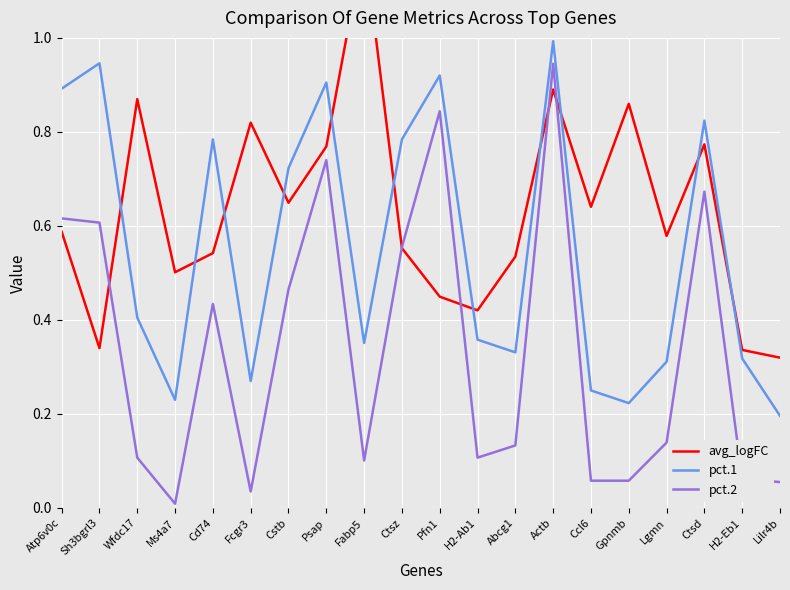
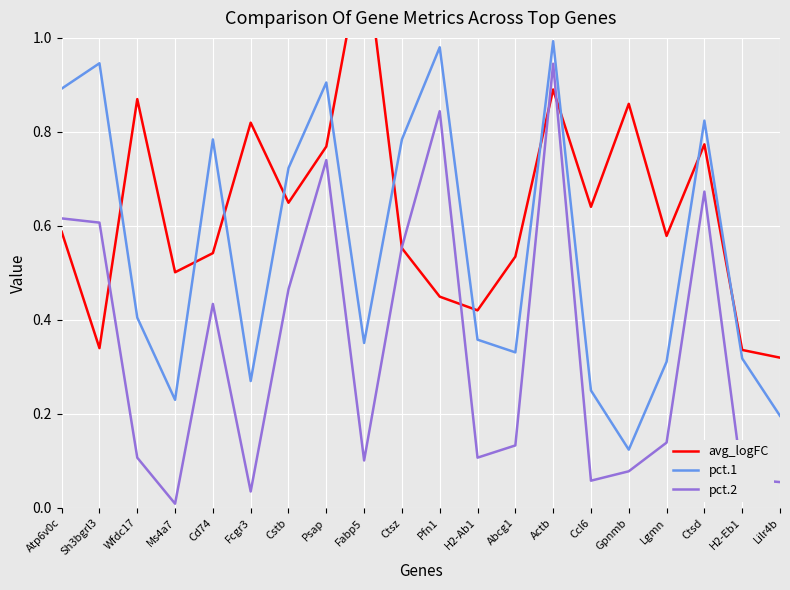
  {
    "avg_logFC": {
      "Atp6v0c": 0.59,
      "Sh3bgrl3": 0.34,
      "Wfdc17": 0.87,
      "Ms4a7": 0.50,
      "Cd74": 0.54,
      "Fcgr3": 0.82,
      "Cstb": 0.65,
      "Psap": 0.77,
      "Pfn1": 0.45,
      "H2-Ab1": 0.42,
      "Abcg1": 0.53,
      "Actb": 0.89,
      "Ccl6": 0.64,
      "Gpnmb": 0.86,
      "Lgmn": 0.58,
      "Ctsd": 0.77,
      "H2-Eb1": 0.34,
      "Lilr4b": 0.32
    },
    "pct.1": {
      "Atp6v0c": 0.89,
      "Sh3bgrl3": 0.95,
      "Wfdc17": 0.41,
      "Ms4a7": 0.23,
      "Cd74": 0.78,
      "Fcgr3": 0.27,
      "Cstb": 0.72,
      "Psap": 0.91,
      "Fabp5": 0.35,
      "Ctsz": 0.78,
-     "Pfn1": 0.92,
+     "Pfn1": 0.98,
      "H2-Ab1": 0.36,
      "Abcg1": 0.33,
      "Actb": 0.99,
      "Ccl6": 0.25,
-     "Gpnmb": 0.22,
+     "Gpnmb": 0.12,
      "Lgmn": 0.31,
      "Ctsd": 0.82,
      "H2-Eb1": 0.32,
      "Lilr4b": 0.20
    },
    "pct.2": {
      "Atp6v0c": 0.62,
      "Sh3bgrl3": 0.61,
      "Wfdc17": 0.11,
      "Ms4a7": 0.01,
      "Cd74": 0.43,
      "Fcgr3": 0.04,
      "Cstb": 0.47,
      "Psap": 0.74,
      "Fabp5": 0.10,
      "Pfn1": 0.84,
      "H2-Ab1": 0.11,
      "Abcg1": 0.13,
      "Actb": 0.95,
      "Ccl6": 0.06,
-     "Gpnmb": 0.06,
+     "Gpnmb": 0.08,
      "Lgmn": 0.14,
      "Ctsd": 0.67,
      "Lilr4b": 0.06
    }
  }
